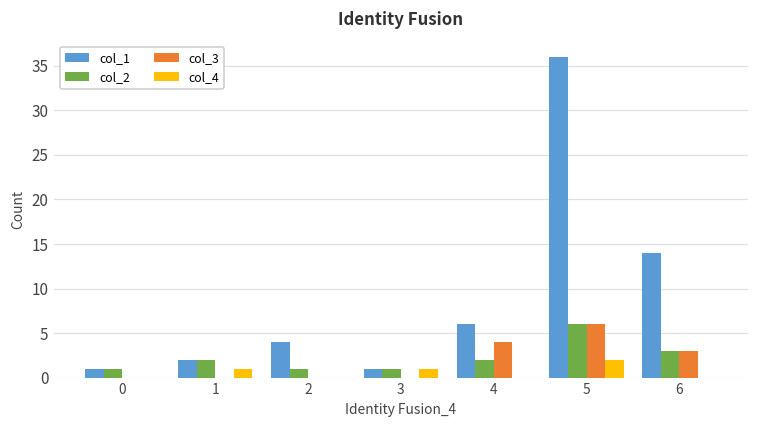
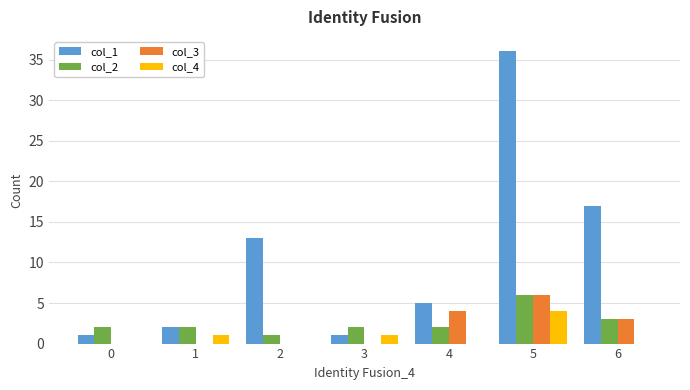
  {
    "col_1": {
      "0": 1,
      "1": 2,
-     "2": 4,
+     "2": 13,
      "3": 1,
-     "4": 6,
+     "4": 5,
      "5": 36,
-     "6": 14
+     "6": 17
    },
    "col_2": {
-     "0": 1,
+     "0": 2,
      "1": 2,
      "2": 1,
-     "3": 1,
+     "3": 2,
      "4": 2,
      "5": 6,
      "6": 3
    },
    "col_3": {
      "0": 0,
      "1": 0,
      "2": 0,
      "3": 0,
      "4": 4,
      "5": 6,
      "6": 3
    },
    "col_4": {
      "0": 0,
      "1": 1,
      "2": 0,
      "3": 1,
      "4": 0,
-     "5": 2,
+     "5": 4,
      "6": 0
    }
  }
